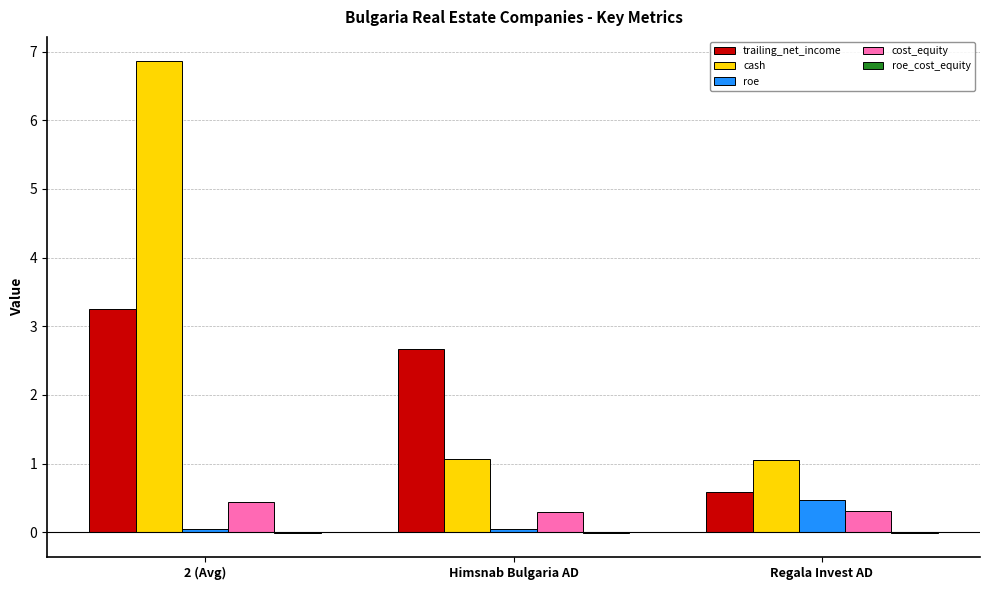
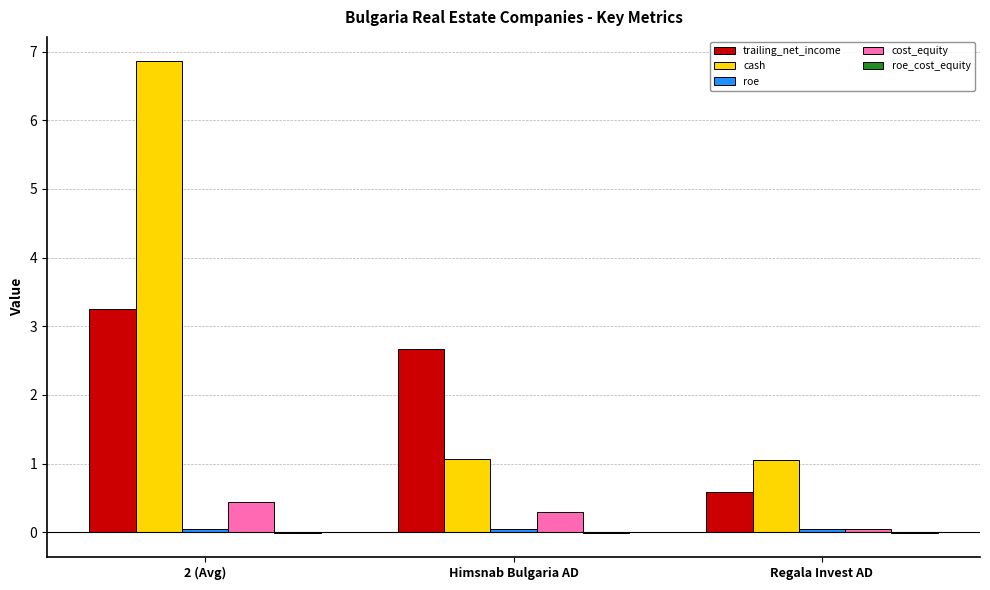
  {
    "trailing_net_income": {
      "2 (Avg)": 3.3,
      "Himsnab Bulgaria AD": 2.7,
      "Regala Invest AD": 0.6
    },
    "cash": {
      "2 (Avg)": 6.9,
      "Himsnab Bulgaria AD": 1.1,
      "Regala Invest AD": 1.1
    },
    "roe": {
      "2 (Avg)": 0.0,
      "Himsnab Bulgaria AD": 0.0,
-     "Regala Invest AD": 0.5
+     "Regala Invest AD": 0.0
    },
    "cost_equity": {
      "2 (Avg)": 0.4,
      "Himsnab Bulgaria AD": 0.3,
-     "Regala Invest AD": 0.3
+     "Regala Invest AD": 0.1
    }
  }
